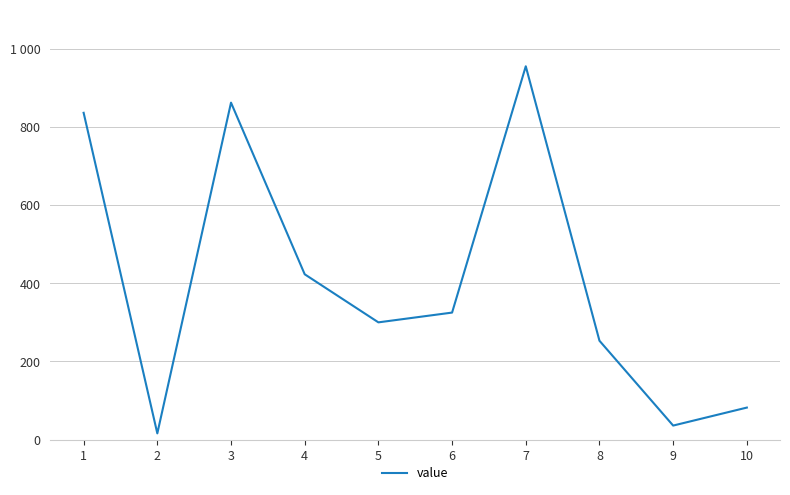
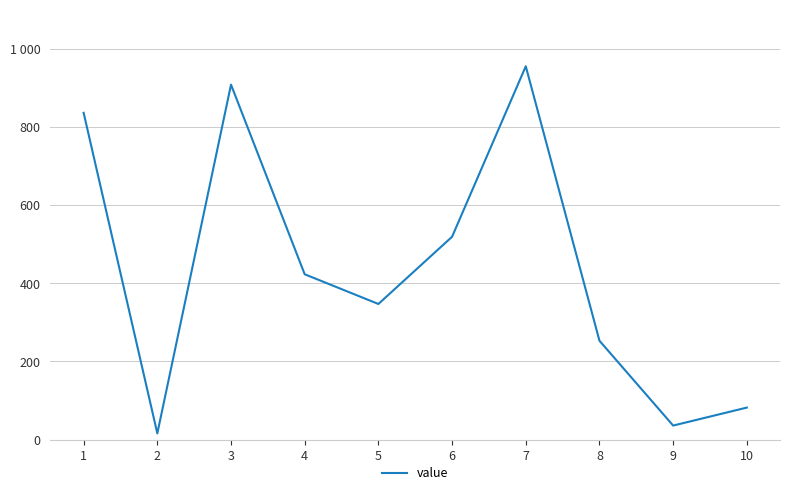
  {
    "1": 840,
    "2": 20,
-   "3": 860,
+   "3": 910,
    "4": 420,
-   "5": 300,
-   "6": 330,
+   "5": 350,
+   "6": 520,
    "7": 960,
    "8": 250,
    "9": 40,
    "10": 80
  }
